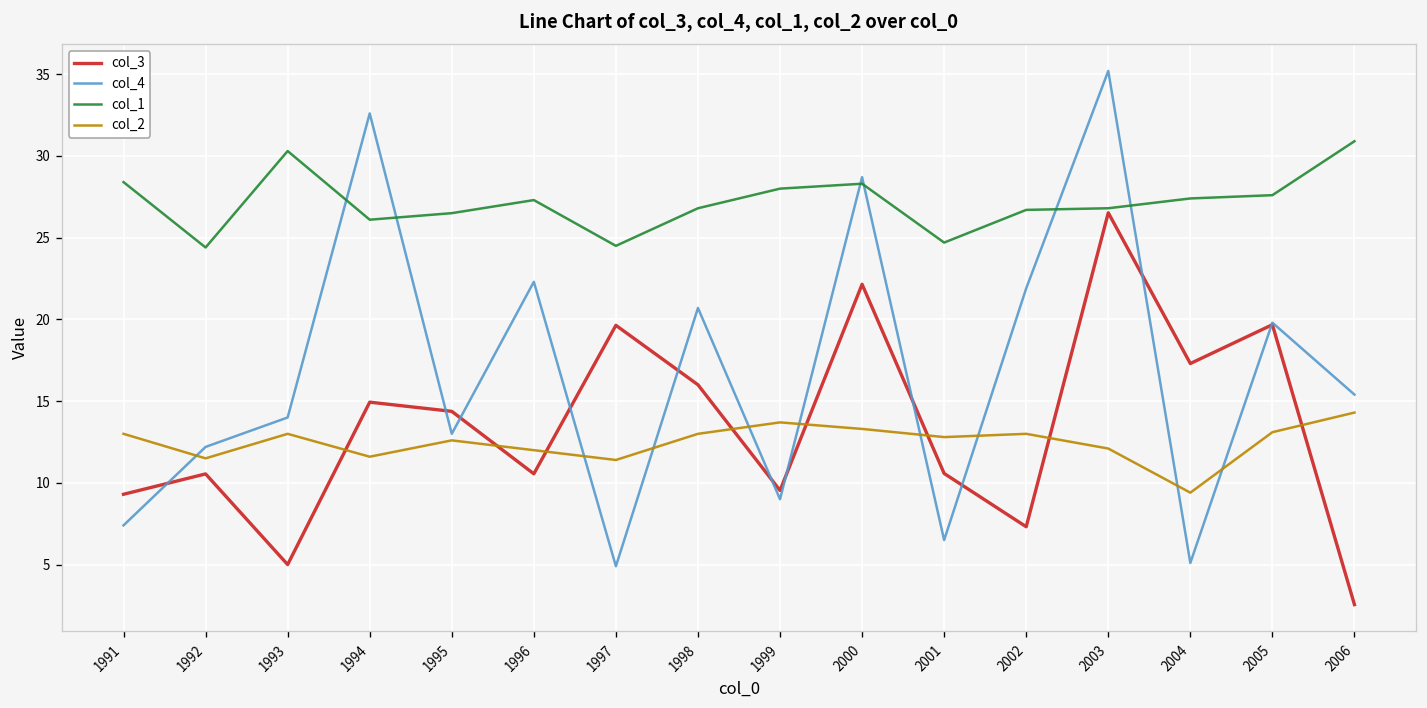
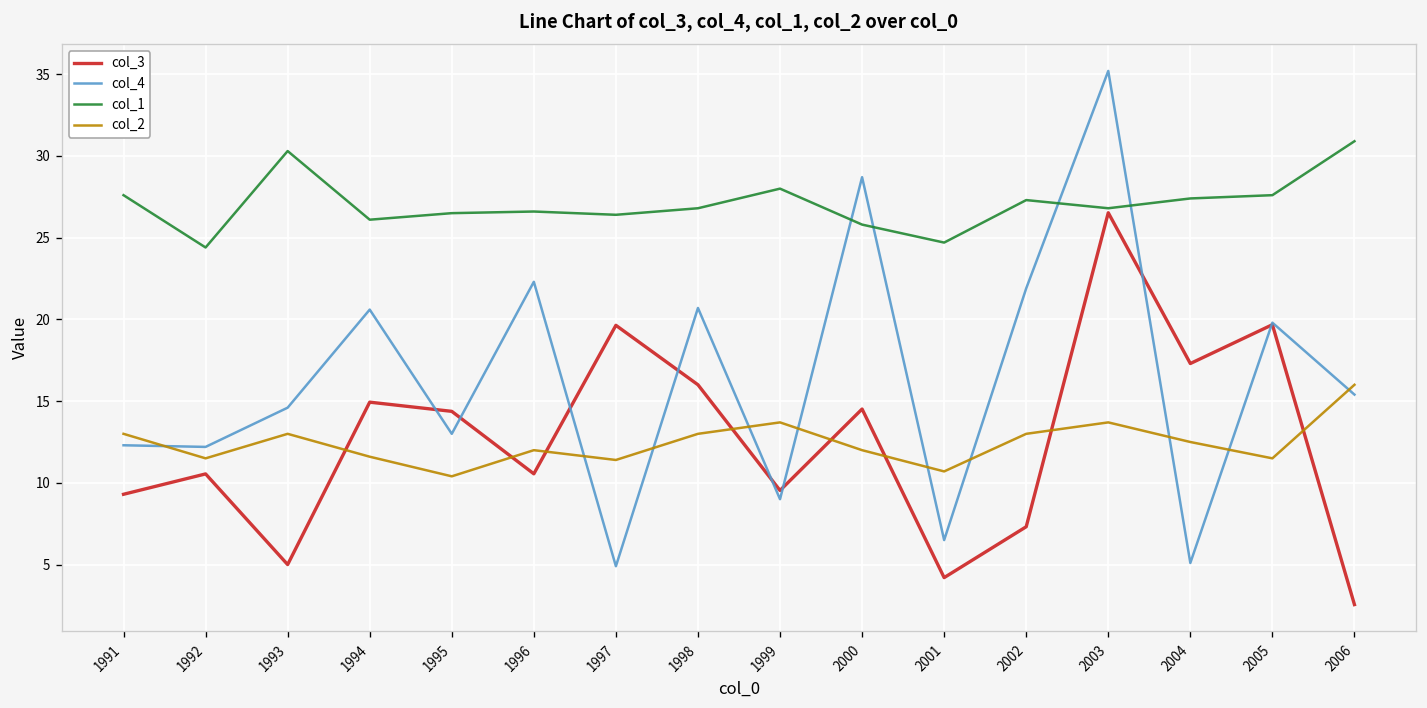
  {
    "col_3": {
      "1991": 9.3,
      "1992": 10.5,
      "1993": 5.0,
      "1994": 14.9,
      "1995": 14.4,
      "1996": 10.6,
      "1997": 19.6,
      "1998": 16.0,
      "1999": 9.5,
-     "2000": 22.1,
-     "2001": 10.6,
+     "2000": 14.5,
+     "2001": 4.2,
      "2002": 7.3,
      "2003": 26.5,
      "2004": 17.3,
      "2006": 2.6
    },
    "col_4": {
-     "1991": 7.4,
+     "1991": 12.3,
      "1992": 12.2,
-     "1993": 14.0,
-     "1994": 32.6,
+     "1993": 14.6,
+     "1994": 20.6,
      "1995": 13.0,
      "1996": 22.3,
      "1997": 4.9,
      "1998": 20.7,
      "1999": 9.0,
      "2000": 28.7,
      "2001": 6.5,
      "2002": 21.9,
      "2003": 35.2,
      "2004": 5.1,
      "2006": 15.4
    },
    "col_1": {
-     "1991": 28.4,
+     "1991": 27.6,
      "1992": 24.4,
      "1993": 30.3,
      "1994": 26.1,
      "1995": 26.5,
-     "1996": 27.3,
-     "1997": 24.5,
+     "1996": 26.6,
+     "1997": 26.4,
      "1998": 26.8,
      "1999": 28.0,
-     "2000": 28.3,
+     "2000": 25.8,
      "2001": 24.7,
-     "2002": 26.7,
+     "2002": 27.3,
      "2003": 26.8,
      "2004": 27.4,
      "2005": 27.6,
      "2006": 30.9
    },
    "col_2": {
      "1991": 13.0,
      "1992": 11.5,
      "1993": 13.0,
      "1994": 11.6,
-     "1995": 12.6,
+     "1995": 10.4,
      "1996": 12.0,
      "1997": 11.4,
      "1998": 13.0,
      "1999": 13.7,
-     "2000": 13.3,
-     "2001": 12.8,
+     "2000": 12.0,
+     "2001": 10.7,
      "2002": 13.0,
-     "2003": 12.1,
-     "2004": 9.4,
-     "2005": 13.1,
-     "2006": 14.3
+     "2003": 13.7,
+     "2004": 12.5,
+     "2005": 11.5,
+     "2006": 16.0
    }
  }
